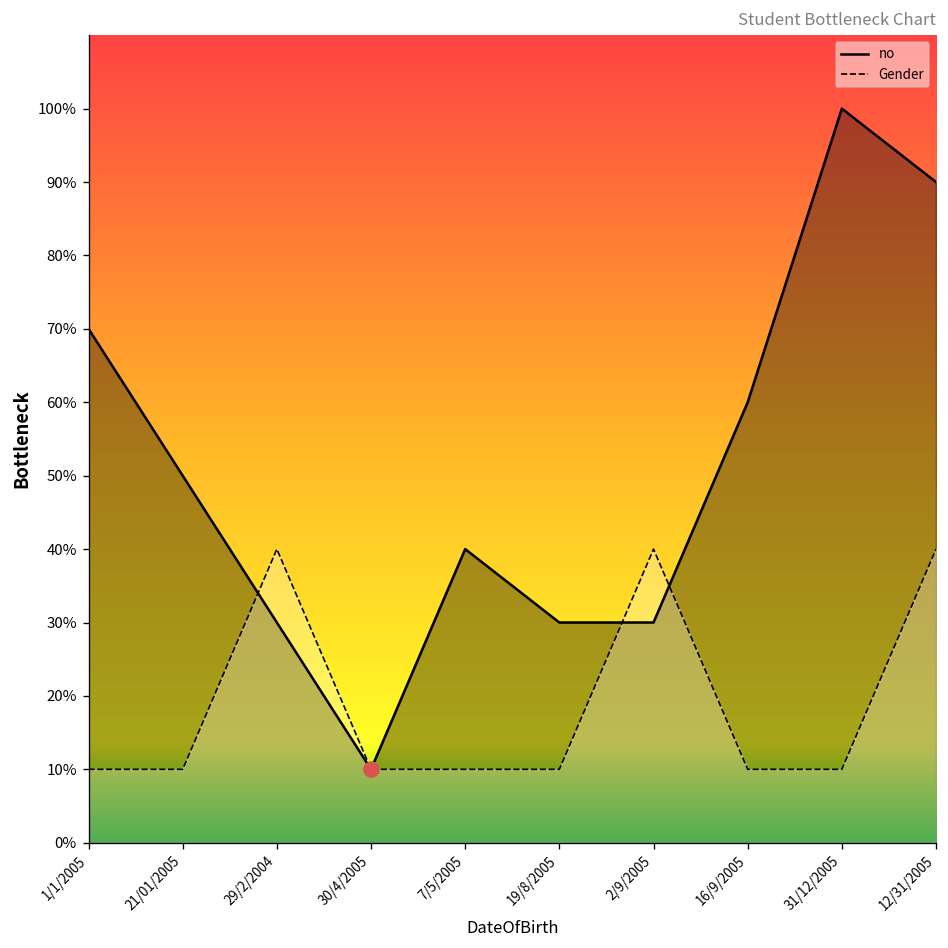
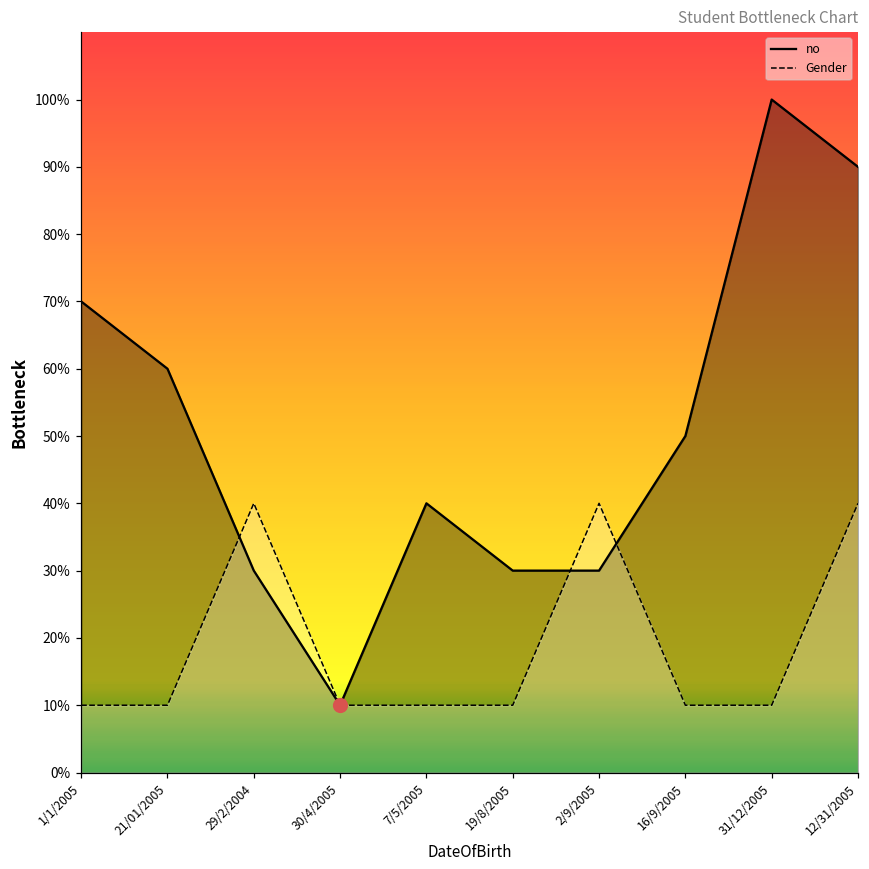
  {
    "no": {
      "1/1/2005": "70%",
-     "21/01/2005": "50%",
+     "21/01/2005": "60%",
      "29/2/2004": "30%",
      "7/5/2005": "40%",
      "19/8/2005": "30%",
      "2/9/2005": "30%",
-     "16/9/2005": "60%",
+     "16/9/2005": "50%",
      "31/12/2005": "100%",
      "12/31/2005": "90%"
    }
  }
